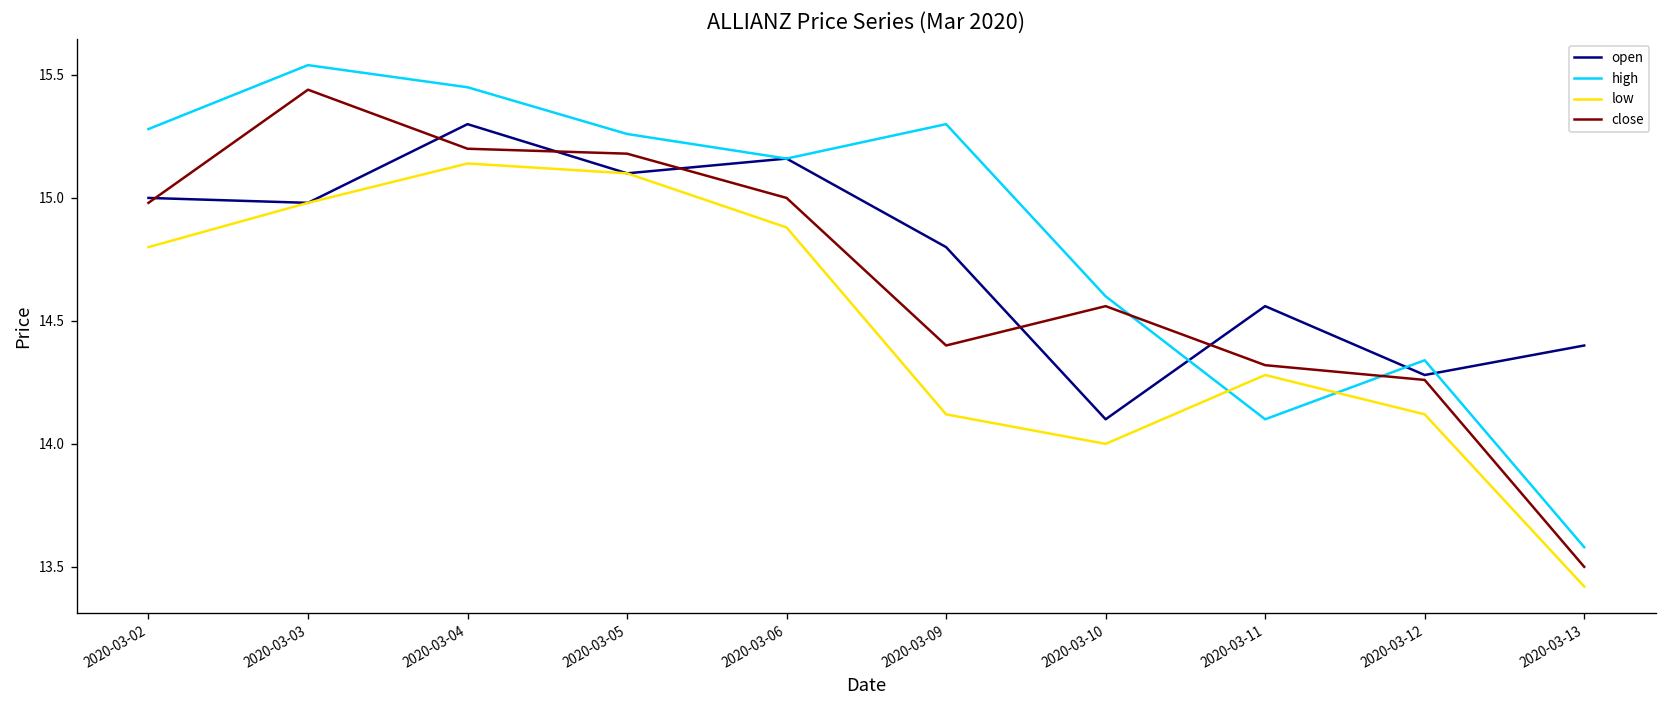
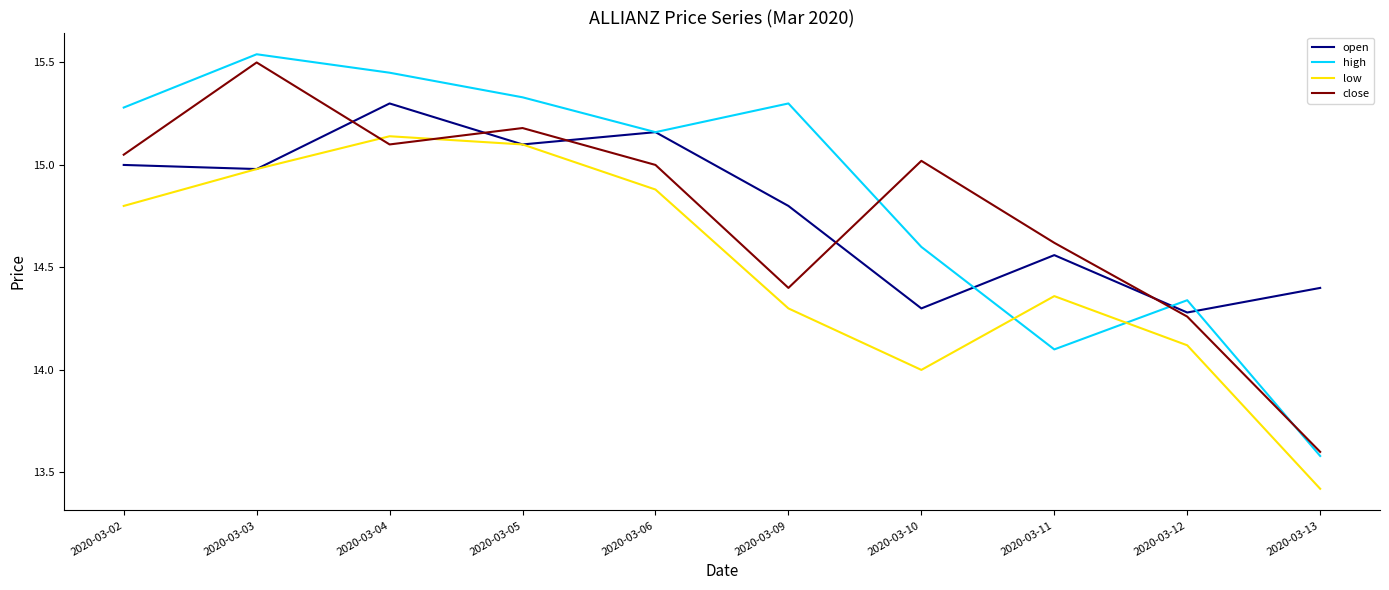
  {
    "open": {
      "2020-03-02": 15.0,
      "2020-03-04": 15.3,
      "2020-03-09": 14.8,
-     "2020-03-10": 14.1,
+     "2020-03-10": 14.3,
      "2020-03-11": 14.56,
      "2020-03-12": 14.28,
      "2020-03-13": 14.4
    },
    "high": {
      "2020-03-02": 15.28,
      "2020-03-03": 15.54,
      "2020-03-04": 15.45,
-     "2020-03-05": 15.26,
+     "2020-03-05": 15.33,
      "2020-03-09": 15.30,
      "2020-03-10": 14.60,
      "2020-03-11": 14.10,
      "2020-03-12": 14.34,
      "2020-03-13": 13.58
    },
    "low": {
      "2020-03-02": 14.80,
      "2020-03-04": 15.14,
      "2020-03-06": 14.88,
-     "2020-03-09": 14.12,
+     "2020-03-09": 14.30,
      "2020-03-10": 14.00,
-     "2020-03-11": 14.28,
+     "2020-03-11": 14.36,
      "2020-03-12": 14.12,
      "2020-03-13": 13.42
    },
    "close": {
-     "2020-03-02": 14.98,
-     "2020-03-03": 15.44,
-     "2020-03-04": 15.2,
+     "2020-03-02": 15.05,
+     "2020-03-03": 15.50,
+     "2020-03-04": 15.1,
      "2020-03-05": 15.18,
      "2020-03-06": 15.00,
      "2020-03-09": 14.40,
-     "2020-03-10": 14.56,
-     "2020-03-11": 14.32,
+     "2020-03-10": 15.02,
+     "2020-03-11": 14.62,
      "2020-03-12": 14.26,
-     "2020-03-13": 13.5
+     "2020-03-13": 13.6
    }
  }
